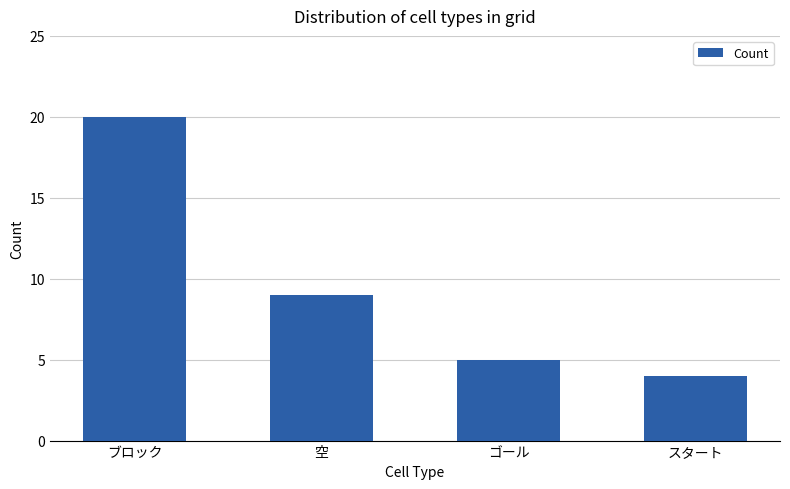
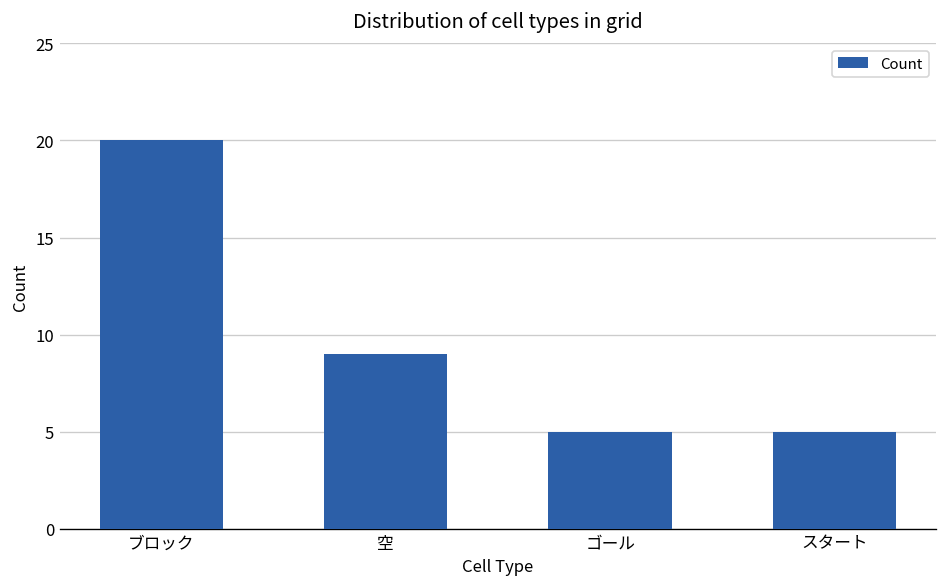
  {
    "ブロック": 20,
    "空": 9,
    "ゴール": 5,
-   "スタート": 4
+   "スタート": 5
  }
